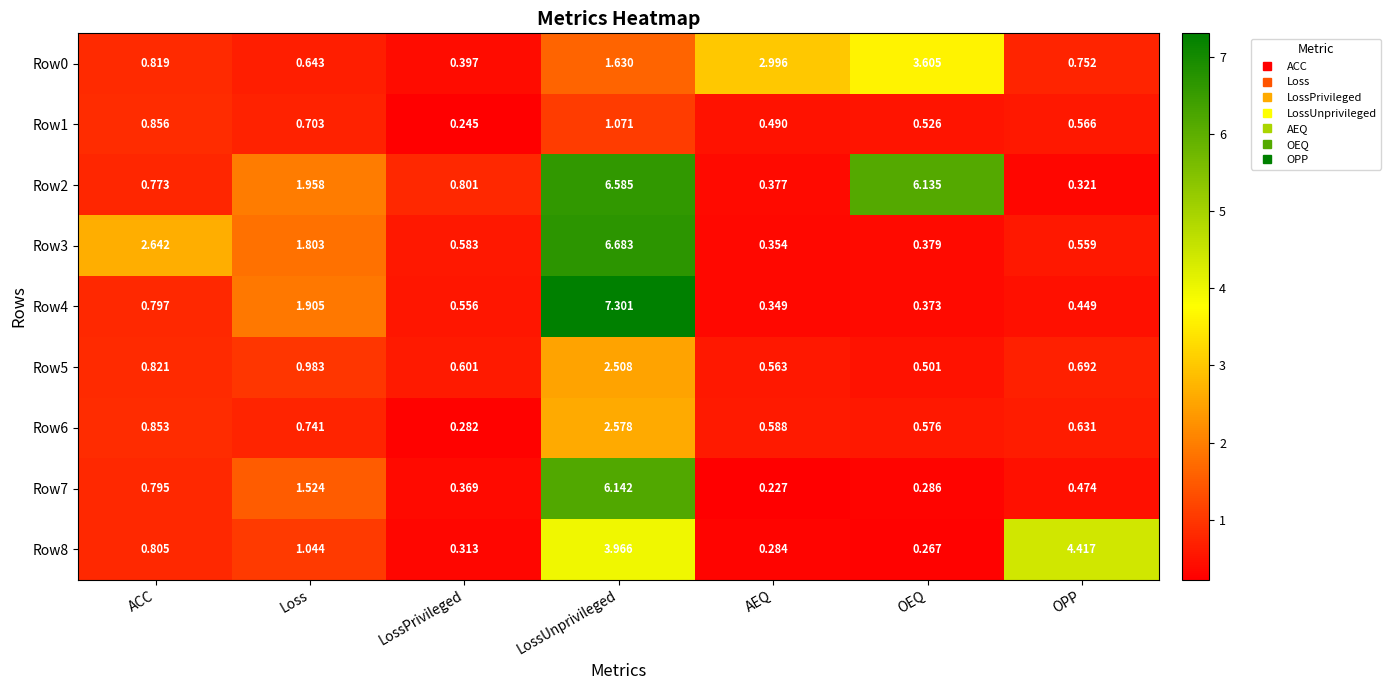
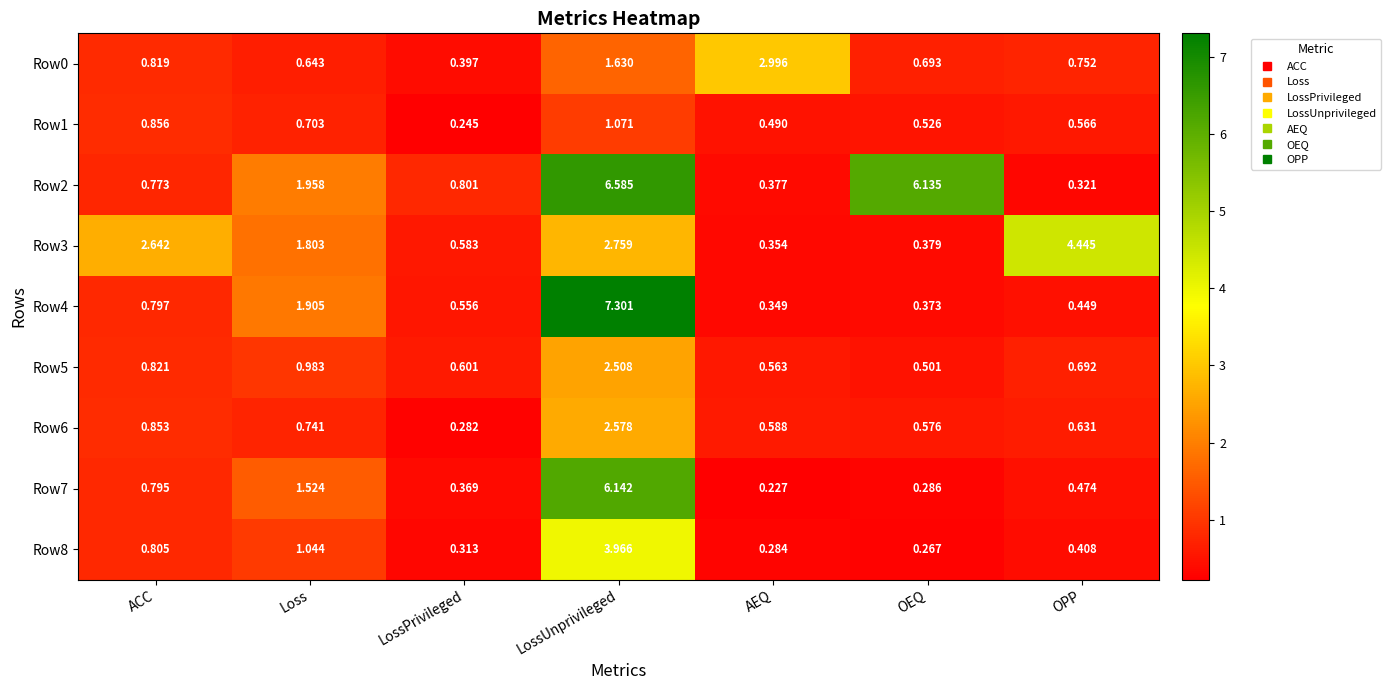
  {
    "Row0": {
      "ACC": 0.819,
      "Loss": 0.643,
      "LossPrivileged": 0.397,
      "LossUnprivileged": 1.630,
      "AEQ": 2.996,
-     "OEQ": 3.605,
+     "OEQ": 0.693,
      "OPP": 0.752
    },
    "Row1": {
      "ACC": 0.856,
      "Loss": 0.703,
      "LossPrivileged": 0.245,
      "LossUnprivileged": 1.071,
      "AEQ": 0.490,
      "OEQ": 0.526,
      "OPP": 0.566
    },
    "Row2": {
      "ACC": 0.773,
      "Loss": 1.958,
      "LossPrivileged": 0.801,
      "LossUnprivileged": 6.585,
      "AEQ": 0.377,
      "OEQ": 6.135,
      "OPP": 0.321
    },
    "Row3": {
      "ACC": 2.642,
      "Loss": 1.803,
      "LossPrivileged": 0.583,
-     "LossUnprivileged": 6.683,
+     "LossUnprivileged": 2.759,
      "AEQ": 0.354,
      "OEQ": 0.379,
-     "OPP": 0.559
+     "OPP": 4.445
    },
    "Row4": {
      "ACC": 0.797,
      "Loss": 1.905,
      "LossPrivileged": 0.556,
      "LossUnprivileged": 7.301,
      "AEQ": 0.349,
      "OEQ": 0.373,
      "OPP": 0.449
    },
    "Row5": {
      "ACC": 0.821,
      "Loss": 0.983,
      "LossPrivileged": 0.601,
      "LossUnprivileged": 2.508,
      "AEQ": 0.563,
      "OEQ": 0.501,
      "OPP": 0.692
    },
    "Row6": {
      "ACC": 0.853,
      "Loss": 0.741,
      "LossPrivileged": 0.282,
      "LossUnprivileged": 2.578,
      "AEQ": 0.588,
      "OEQ": 0.576,
      "OPP": 0.631
    },
    "Row7": {
      "ACC": 0.795,
      "Loss": 1.524,
      "LossPrivileged": 0.369,
      "LossUnprivileged": 6.142,
      "AEQ": 0.227,
      "OEQ": 0.286,
      "OPP": 0.474
    },
    "Row8": {
      "ACC": 0.805,
      "Loss": 1.044,
      "LossPrivileged": 0.313,
      "LossUnprivileged": 3.966,
      "AEQ": 0.284,
      "OEQ": 0.267,
-     "OPP": 4.417
+     "OPP": 0.408
    }
  }
